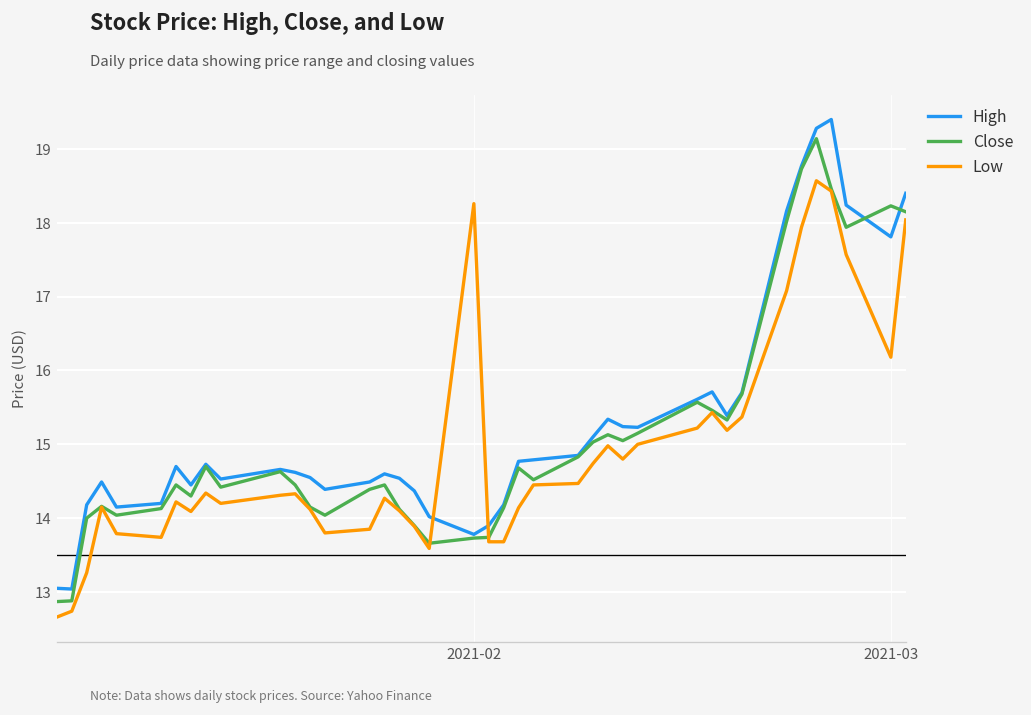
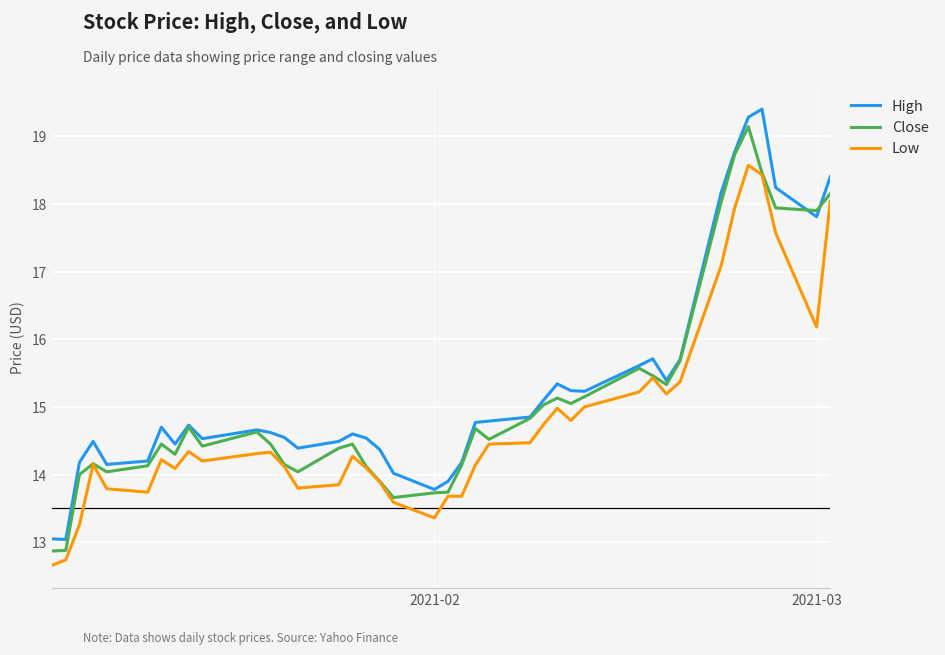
  {
    "High": {
      "2021-02": 13.8,
      "2021-03": 17.8
    },
    "Close": {
      "2021-02": 13.7,
-     "2021-03": 18.2
+     "2021-03": 17.9
    },
    "Low": {
-     "2021-02": 18.3,
+     "2021-02": 13.4,
      "2021-03": 16.2
    }
  }
